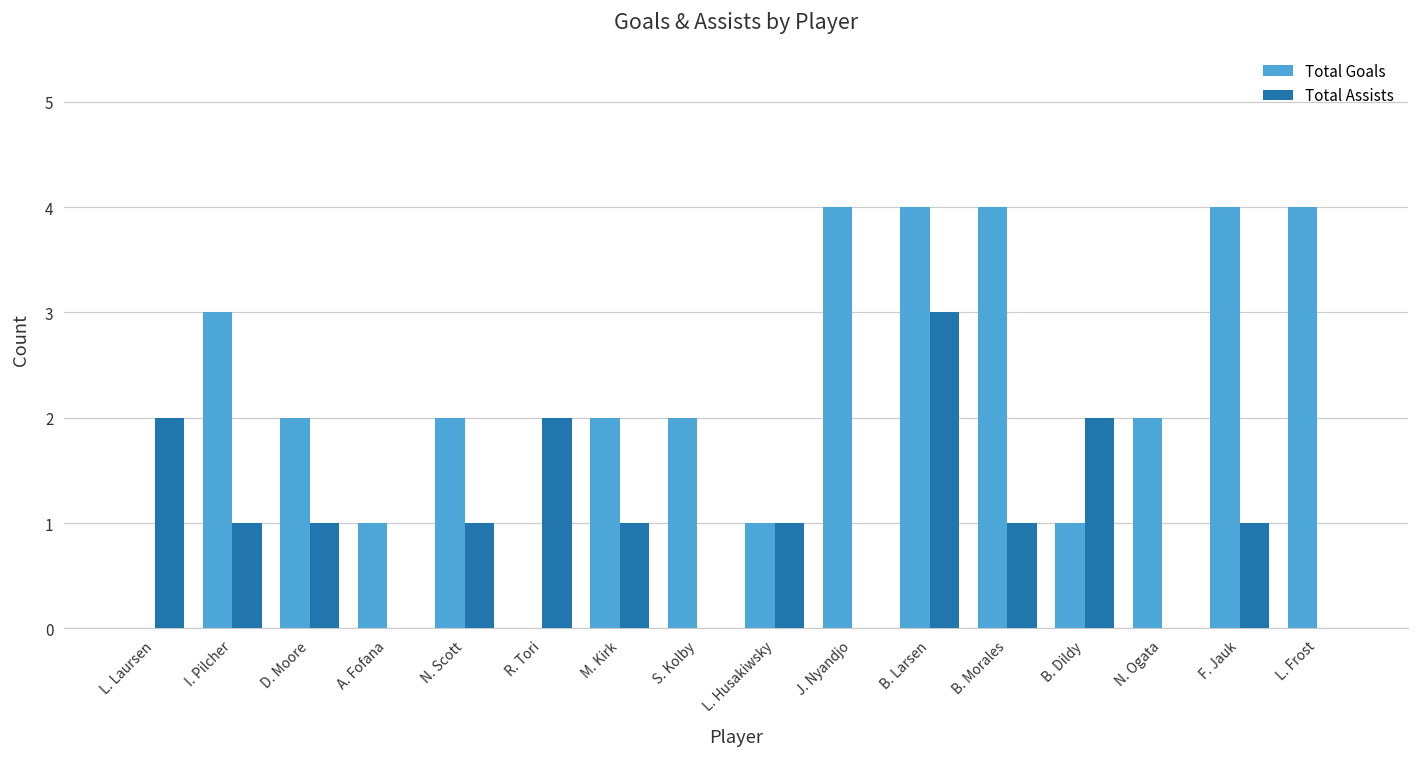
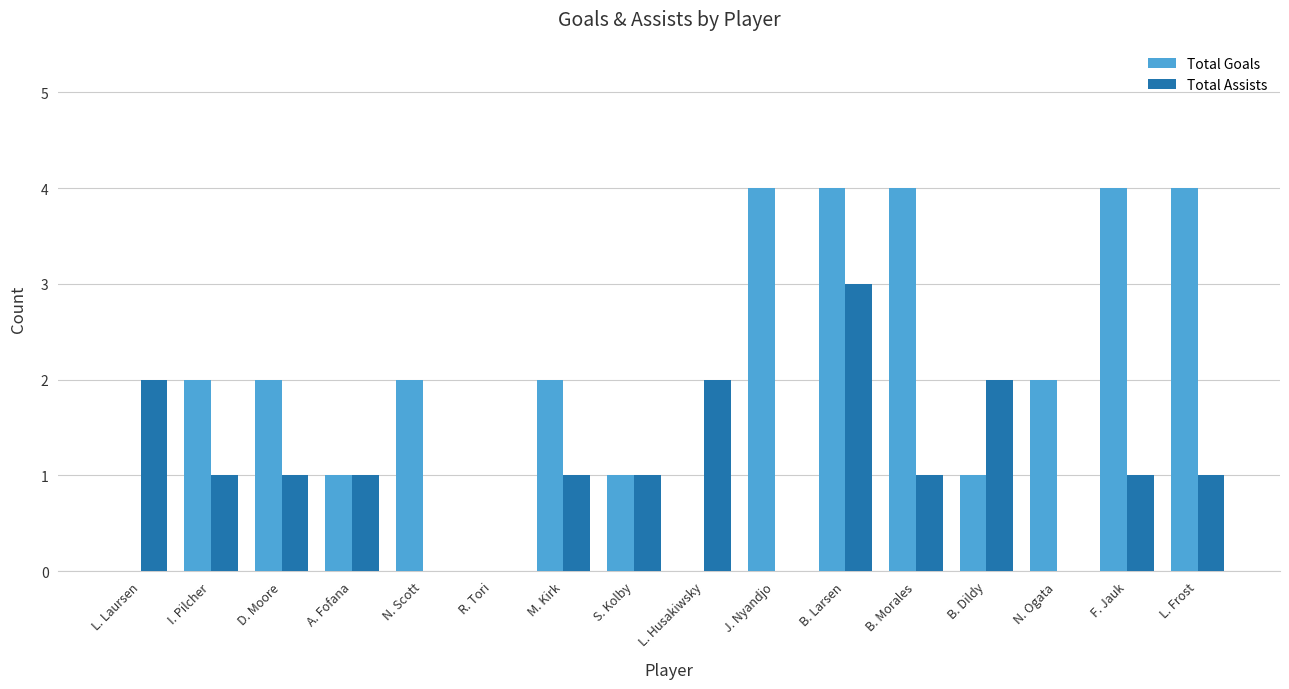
  {
    "Total Goals": {
      "L. Laursen": 0,
-     "I. Pilcher": 3,
+     "I. Pilcher": 2,
      "D. Moore": 2,
      "A. Fofana": 1,
      "N. Scott": 2,
      "R. Tori": 0,
      "M. Kirk": 2,
-     "S. Kolby": 2,
-     "L. Husakiwsky": 1,
+     "S. Kolby": 1,
+     "L. Husakiwsky": 0,
      "J. Nyandjo": 4,
      "B. Larsen": 4,
      "B. Morales": 4,
      "B. Dildy": 1,
      "N. Ogata": 2,
      "F. Jauk": 4,
      "L. Frost": 4
    },
    "Total Assists": {
      "L. Laursen": 2,
      "I. Pilcher": 1,
      "D. Moore": 1,
-     "A. Fofana": 0,
-     "N. Scott": 1,
-     "R. Tori": 2,
+     "A. Fofana": 1,
+     "N. Scott": 0,
+     "R. Tori": 0,
      "M. Kirk": 1,
-     "S. Kolby": 0,
-     "L. Husakiwsky": 1,
+     "S. Kolby": 1,
+     "L. Husakiwsky": 2,
      "J. Nyandjo": 0,
      "B. Larsen": 3,
      "B. Morales": 1,
      "B. Dildy": 2,
      "N. Ogata": 0,
      "F. Jauk": 1,
-     "L. Frost": 0
+     "L. Frost": 1
    }
  }
